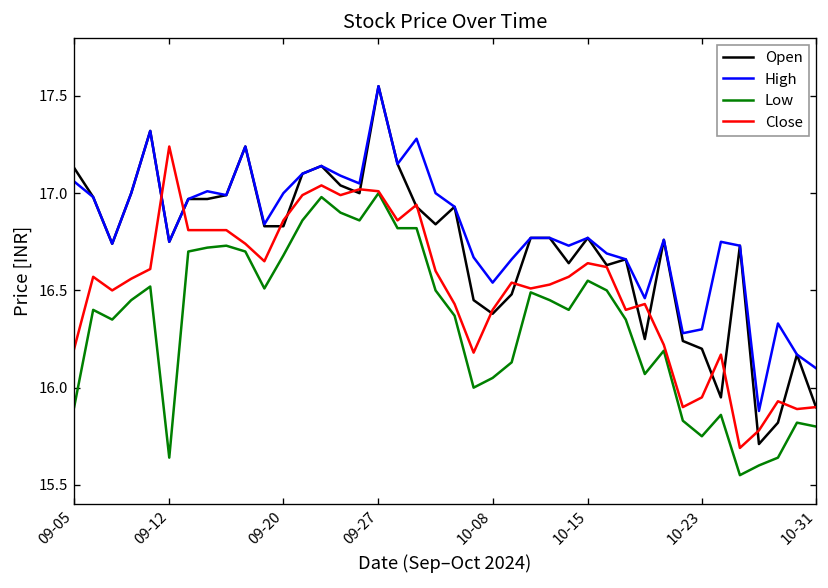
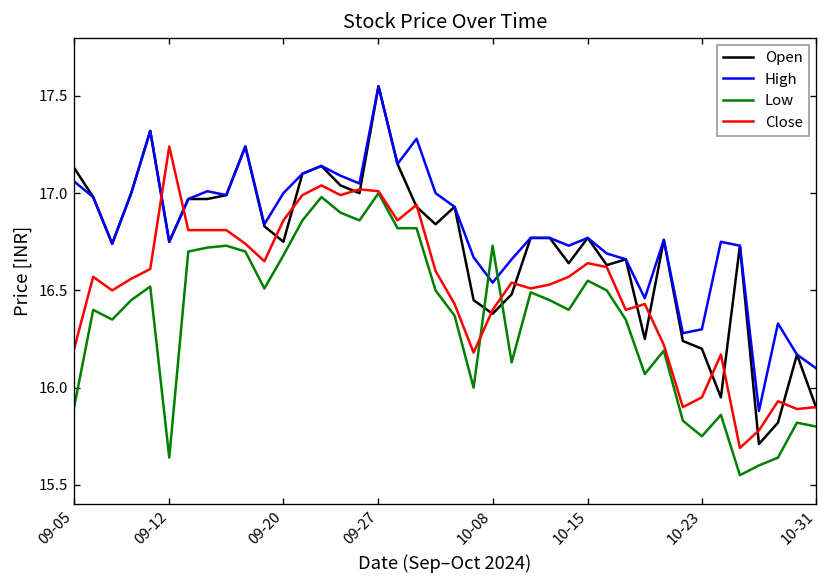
  {
    "Open": {
      "09-05": 17.13,
-     "09-20": 16.83,
+     "09-20": 16.75,
      "10-08": 16.38,
      "10-23": 16.20
    },
    "High": {
      "09-05": 17.06,
      "09-20": 17.00,
      "10-08": 16.54,
      "10-23": 16.30,
      "10-31": 16.10
    },
    "Low": {
      "09-05": 15.90,
      "09-12": 15.64,
      "09-20": 16.68,
-     "10-08": 16.05,
+     "10-08": 16.73,
      "10-15": 16.55,
      "10-23": 15.75,
      "10-31": 15.80
    },
    "Close": {
      "09-05": 16.20,
      "09-12": 17.24,
      "09-20": 16.86,
      "10-08": 16.40,
      "10-15": 16.64,
      "10-23": 15.95
    }
  }
